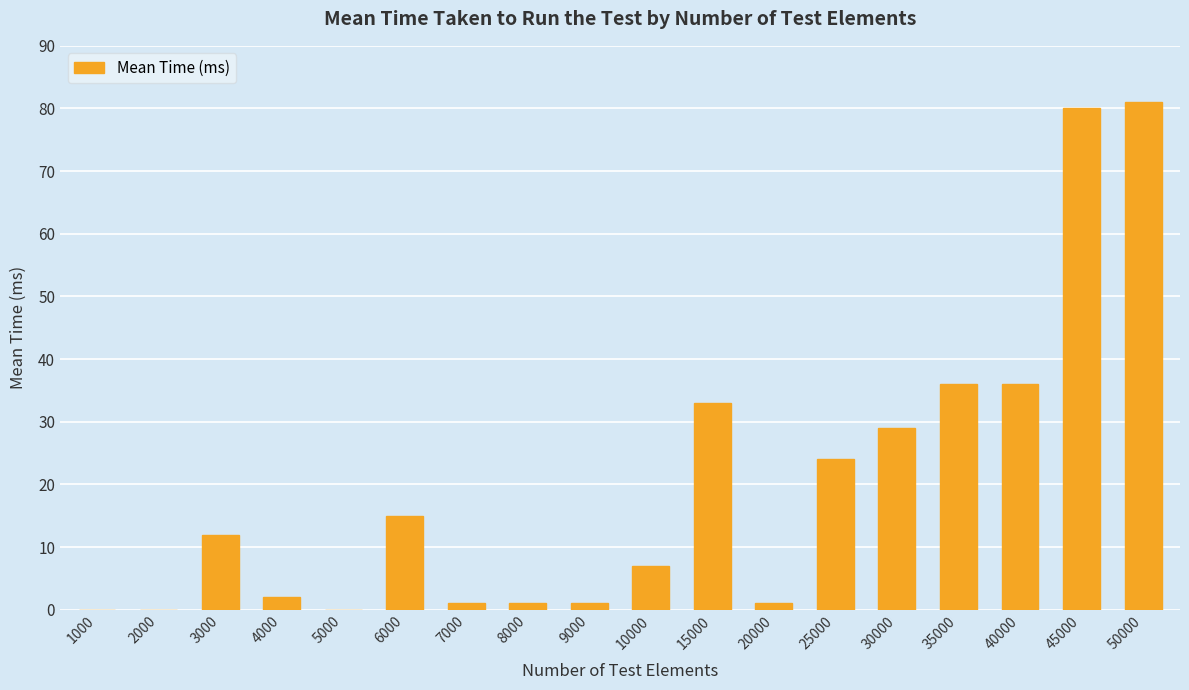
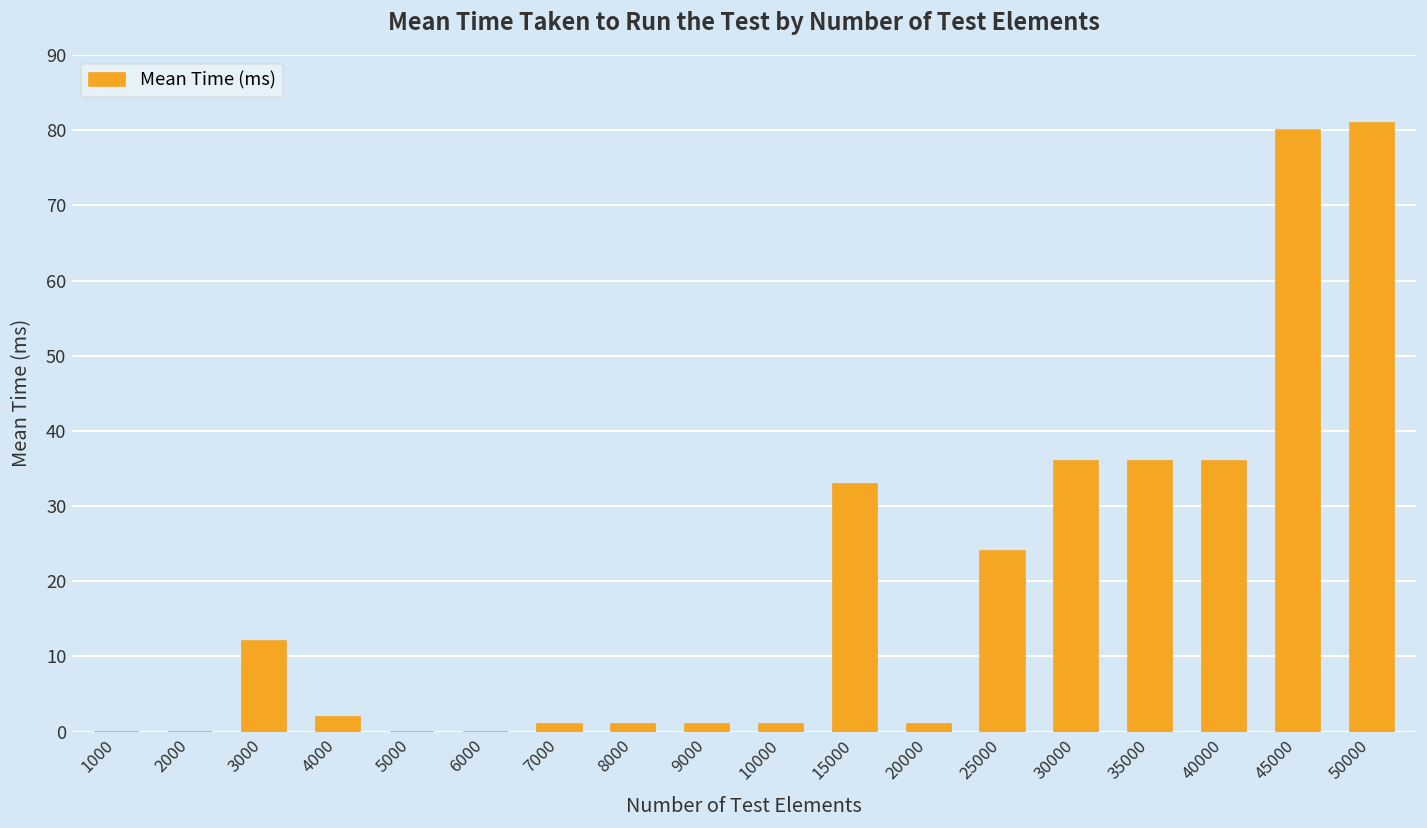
  {
    "1000": 0,
    "2000": 0,
    "3000": 12,
    "4000": 2,
    "5000": 0,
-   "6000": 15,
+   "6000": 0,
    "7000": 1,
    "8000": 1,
    "9000": 1,
-   "10000": 7,
+   "10000": 1,
    "15000": 33,
    "20000": 1,
    "25000": 24,
-   "30000": 29,
+   "30000": 36,
    "35000": 36,
    "40000": 36,
    "45000": 80,
    "50000": 81
  }
